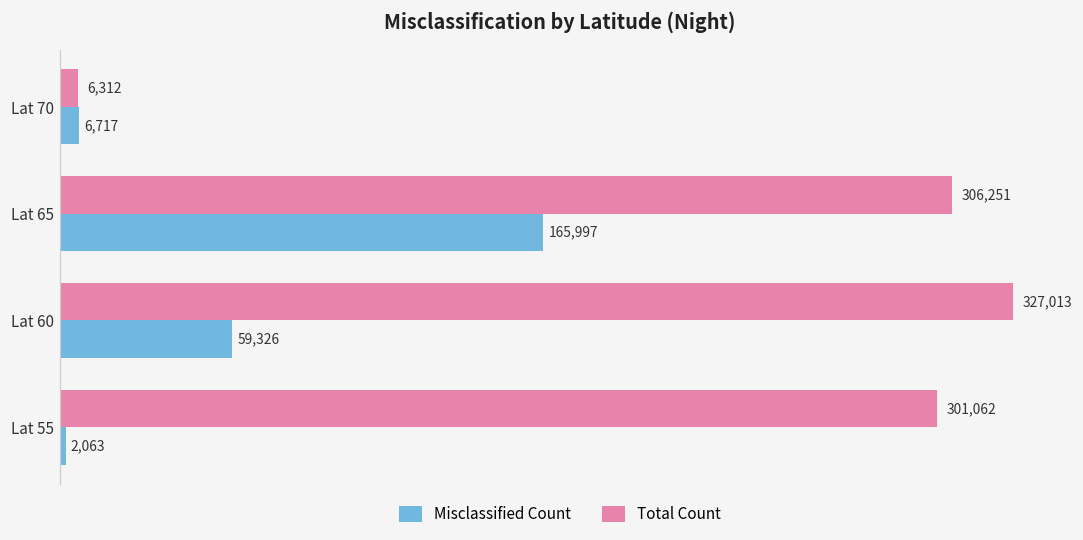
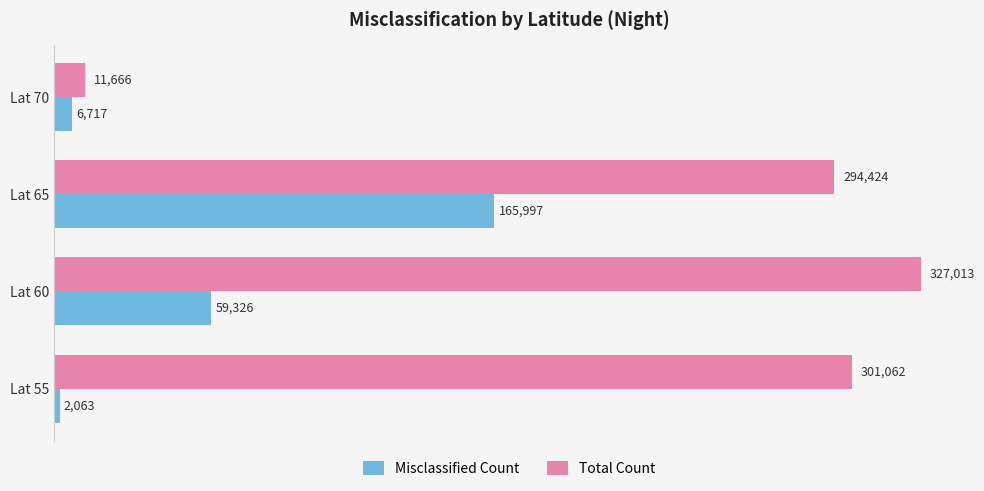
  {
    "Misclassified Count": {
      "Lat 70": "6,717",
      "Lat 65": "165,997",
      "Lat 60": "59,326",
      "Lat 55": "2,063"
    },
    "Total Count": {
-     "Lat 70": "6,312",
-     "Lat 65": "306,251",
+     "Lat 70": "11,666",
+     "Lat 65": "294,424",
      "Lat 60": "327,013",
      "Lat 55": "301,062"
    }
  }
